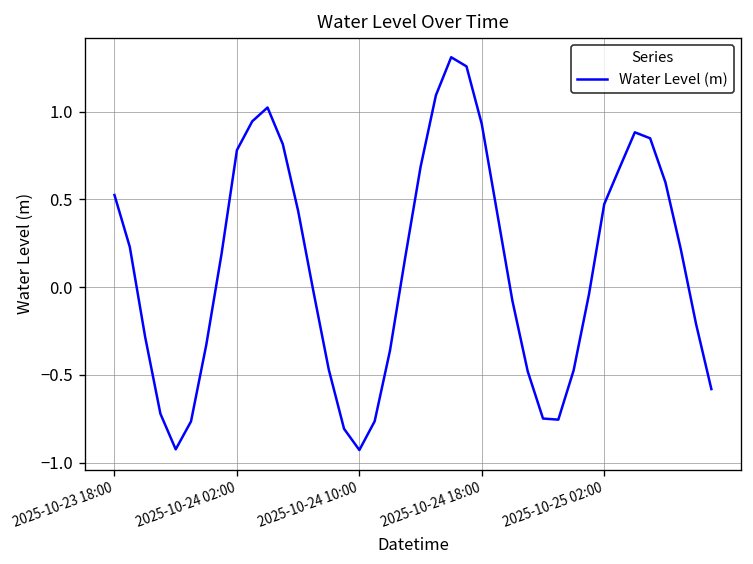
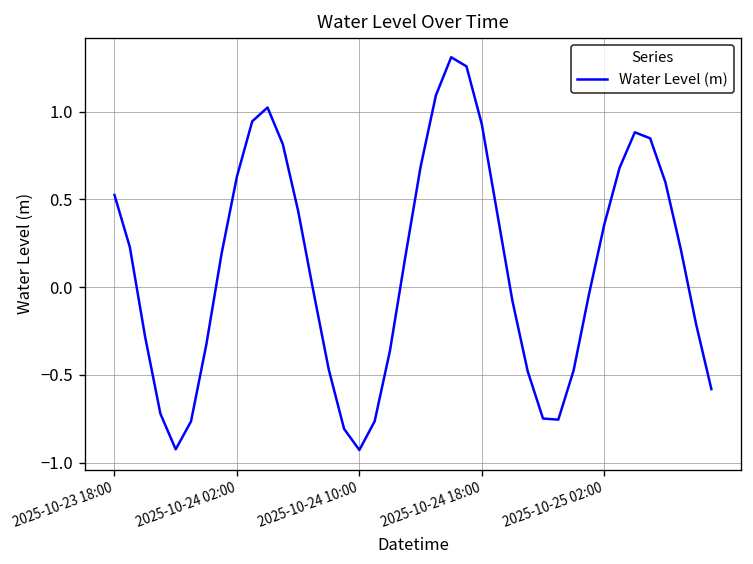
  {
    "2025-10-23 18:00": 0.52,
-   "2025-10-24 02:00": 0.78,
+   "2025-10-24 02:00": 0.63,
    "2025-10-24 10:00": -0.93,
    "2025-10-24 18:00": 0.93,
-   "2025-10-25 02:00": 0.47
+   "2025-10-25 02:00": 0.36
  }
